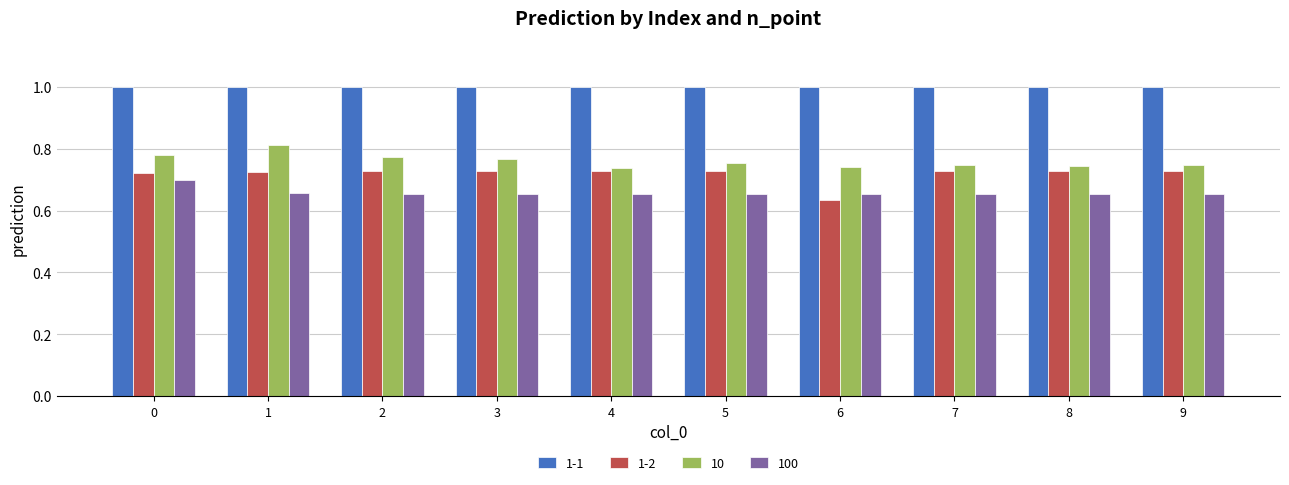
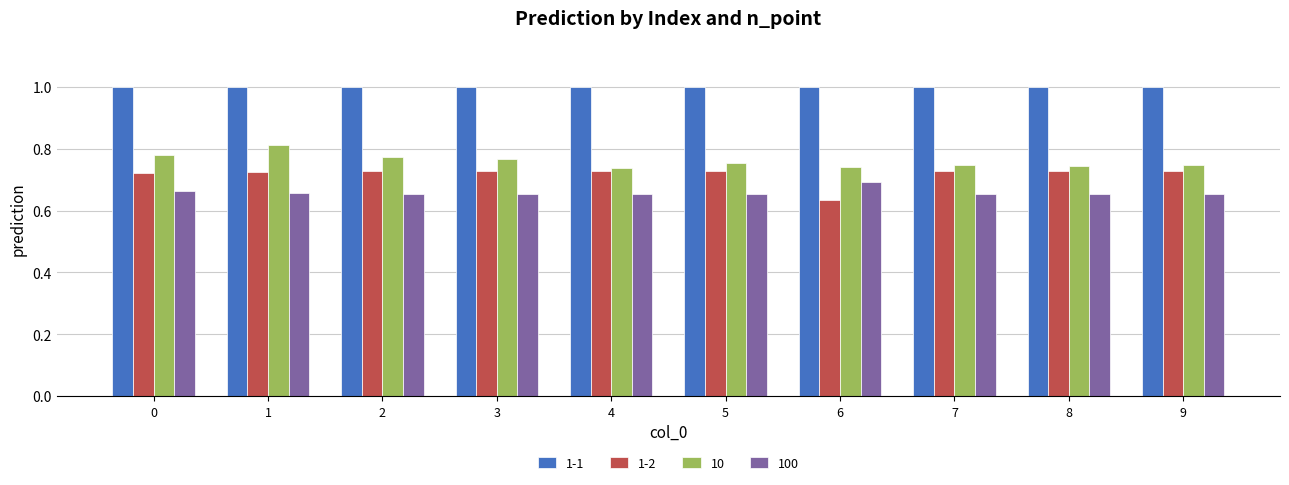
  {
    "1-1": {
      "0": 1.00,
      "1": 1.00,
      "2": 1.00,
      "3": 1.00,
      "4": 1.00,
      "5": 1.00,
      "6": 1.00,
      "7": 1.00,
      "8": 1.00,
      "9": 1.00
    },
    "1-2": {
      "0": 0.72,
      "1": 0.73,
      "2": 0.73,
      "3": 0.73,
      "4": 0.73,
      "5": 0.73,
      "6": 0.63,
      "7": 0.73,
      "8": 0.73,
      "9": 0.73
    },
    "10": {
      "0": 0.78,
      "1": 0.81,
      "2": 0.77,
      "3": 0.77,
      "4": 0.74,
      "5": 0.75,
      "6": 0.74,
      "7": 0.75,
      "8": 0.74,
      "9": 0.75
    },
    "100": {
-     "0": 0.70,
+     "0": 0.67,
      "1": 0.66,
      "2": 0.65,
      "3": 0.65,
      "4": 0.65,
      "5": 0.65,
-     "6": 0.65,
+     "6": 0.69,
      "7": 0.65,
      "8": 0.65,
      "9": 0.65
    }
  }
